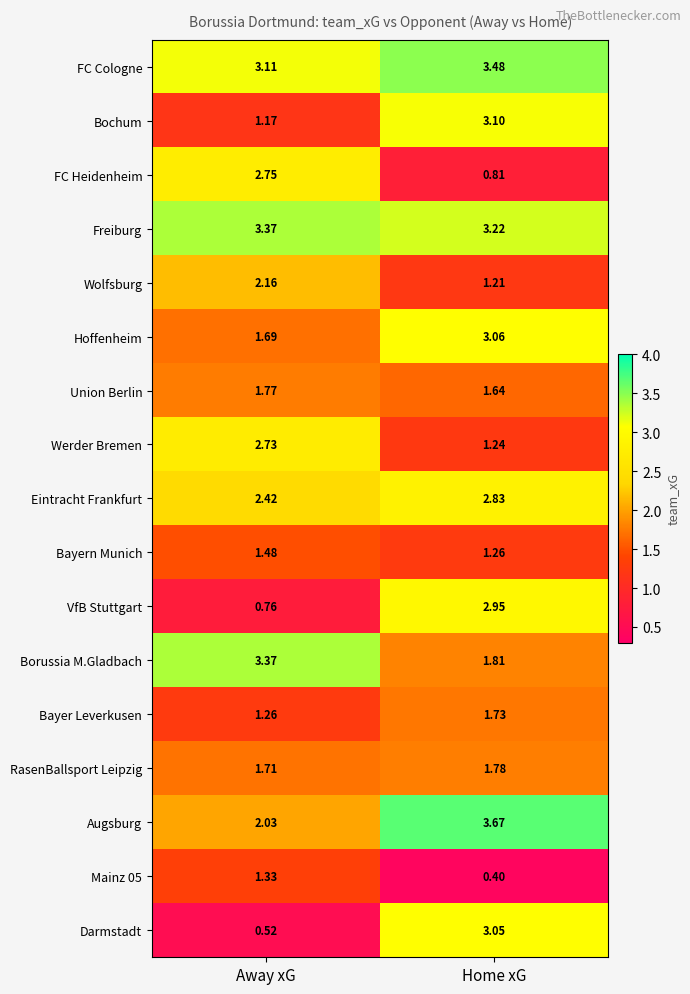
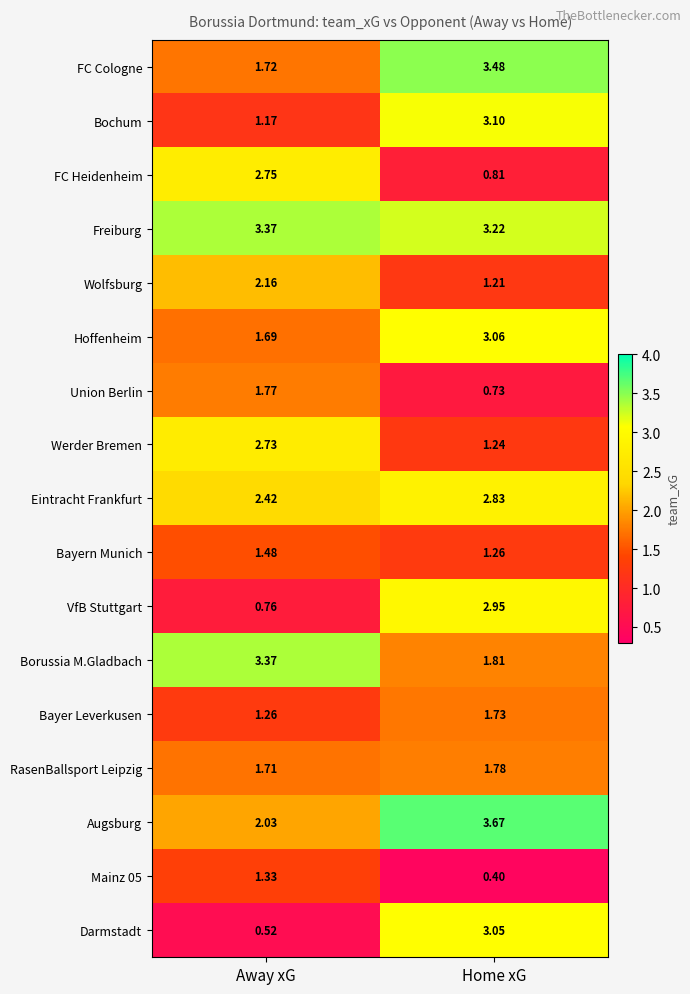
  {
    "FC Cologne": {
-     "Away xG": 3.11,
+     "Away xG": 1.72,
      "Home xG": 3.48
    },
    "Bochum": {
      "Away xG": 1.17,
      "Home xG": 3.10
    },
    "FC Heidenheim": {
      "Away xG": 2.75,
      "Home xG": 0.81
    },
    "Freiburg": {
      "Away xG": 3.37,
      "Home xG": 3.22
    },
    "Wolfsburg": {
      "Away xG": 2.16,
      "Home xG": 1.21
    },
    "Hoffenheim": {
      "Away xG": 1.69,
      "Home xG": 3.06
    },
    "Union Berlin": {
      "Away xG": 1.77,
-     "Home xG": 1.64
+     "Home xG": 0.73
    },
    "Werder Bremen": {
      "Away xG": 2.73,
      "Home xG": 1.24
    },
    "Eintracht Frankfurt": {
      "Away xG": 2.42,
      "Home xG": 2.83
    },
    "Bayern Munich": {
      "Away xG": 1.48,
      "Home xG": 1.26
    },
    "VfB Stuttgart": {
      "Away xG": 0.76,
      "Home xG": 2.95
    },
    "Borussia M.Gladbach": {
      "Away xG": 3.37,
      "Home xG": 1.81
    },
    "Bayer Leverkusen": {
      "Away xG": 1.26,
      "Home xG": 1.73
    },
    "RasenBallsport Leipzig": {
      "Away xG": 1.71,
      "Home xG": 1.78
    },
    "Augsburg": {
      "Away xG": 2.03,
      "Home xG": 3.67
    },
    "Mainz 05": {
      "Away xG": 1.33,
      "Home xG": 0.40
    },
    "Darmstadt": {
      "Away xG": 0.52,
      "Home xG": 3.05
    }
  }
